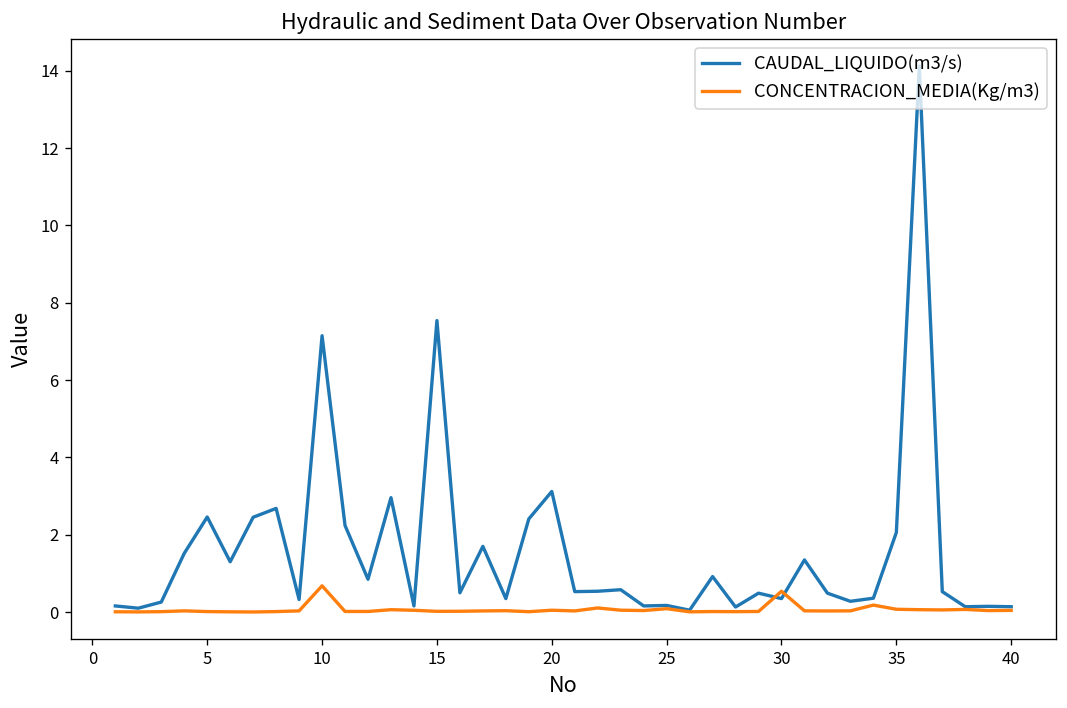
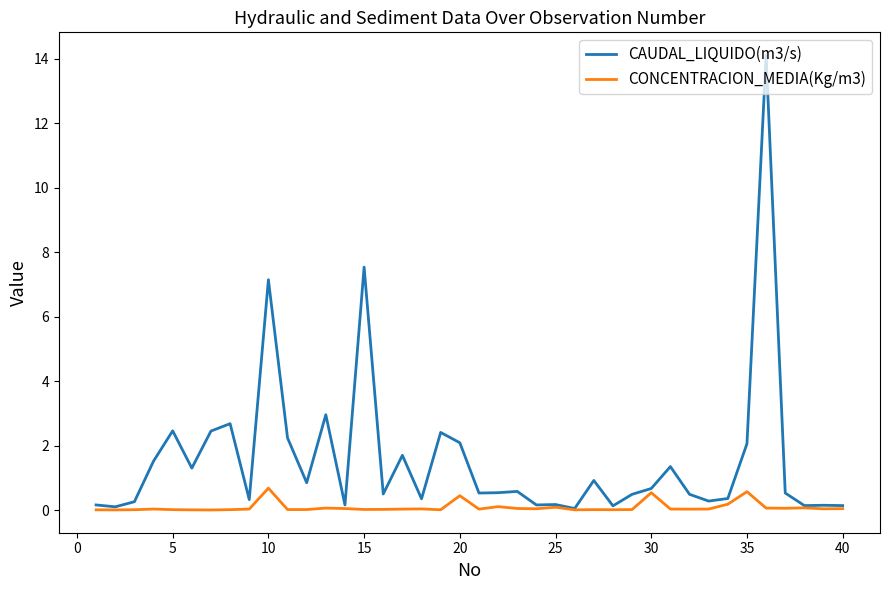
  {
    "CAUDAL_LIQUIDO(m3/s)": {
      "5": 2.5,
      "10": 7.1,
      "15": 7.5,
-     "20": 3.1,
+     "20": 2.1,
      "25": 0.2,
-     "30": 0.4,
+     "30": 0.7,
      "35": 2.1,
      "40": 0.1
    },
    "CONCENTRACION_MEDIA(Kg/m3)": {
      "5": 0.0,
      "10": 0.7,
      "15": 0.0,
-     "20": 0.0,
+     "20": 0.4,
      "25": 0.1,
      "30": 0.5,
-     "35": 0.1,
+     "35": 0.6,
      "40": 0.0
    }
  }
